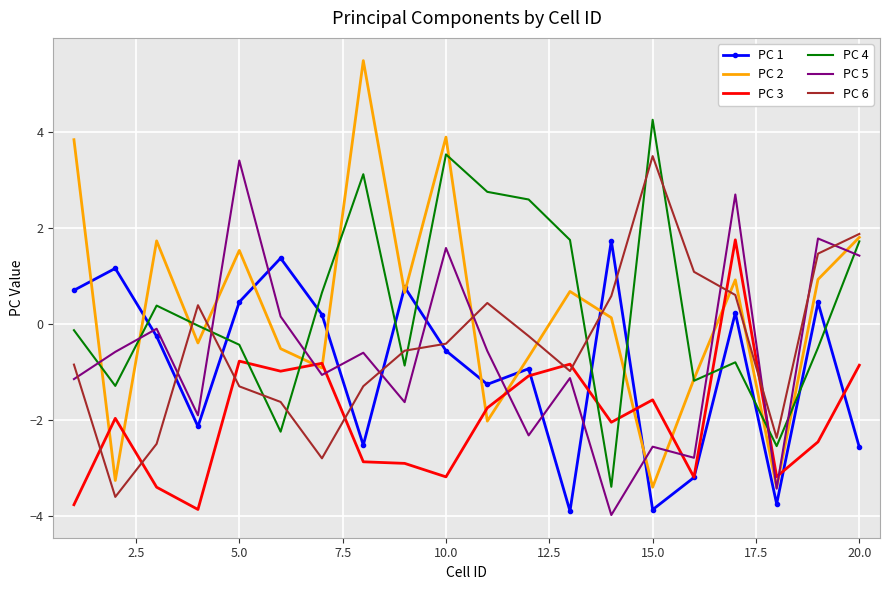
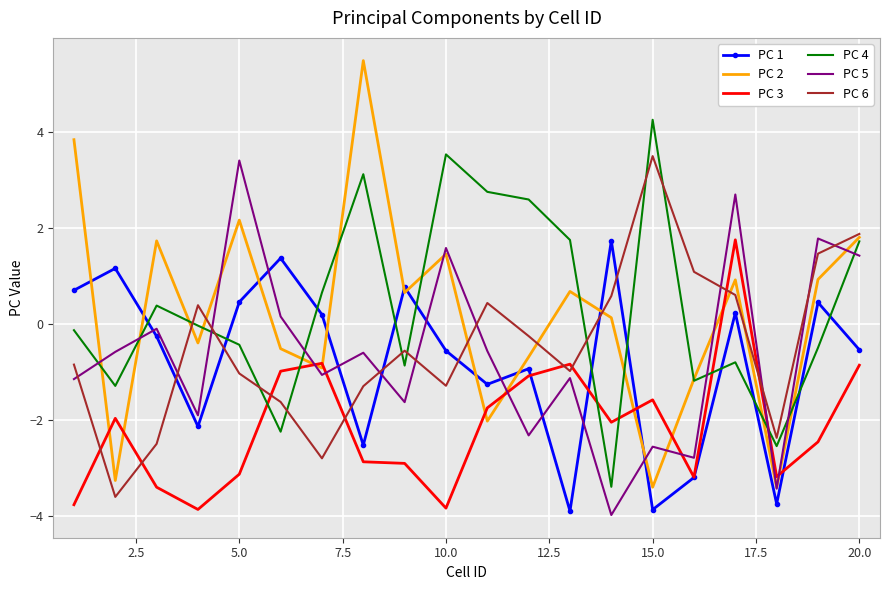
  {
    "PC 1": {
      "5.0": 0.5,
      "10.0": -0.6,
      "15.0": -3.9,
-     "20.0": -2.6
+     "20.0": -0.5
    },
    "PC 2": {
-     "5.0": 1.5,
-     "10.0": 3.9,
+     "5.0": 2.2,
+     "10.0": 1.5,
      "15.0": -3.4,
      "20.0": 1.8
    },
    "PC 3": {
-     "5.0": -0.8,
-     "10.0": -3.2,
+     "5.0": -3.1,
+     "10.0": -3.8,
      "15.0": -1.6,
      "20.0": -0.9
    },
    "PC 4": {
      "5.0": -0.4,
      "10.0": 3.5,
      "15.0": 4.3,
      "20.0": 1.7
    },
    "PC 5": {
      "5.0": 3.4,
      "10.0": 1.6,
      "15.0": -2.6,
      "20.0": 1.4
    },
    "PC 6": {
-     "5.0": -1.3,
-     "10.0": -0.4,
+     "5.0": -1.0,
+     "10.0": -1.3,
      "15.0": 3.5,
      "20.0": 1.9
    }
  }
